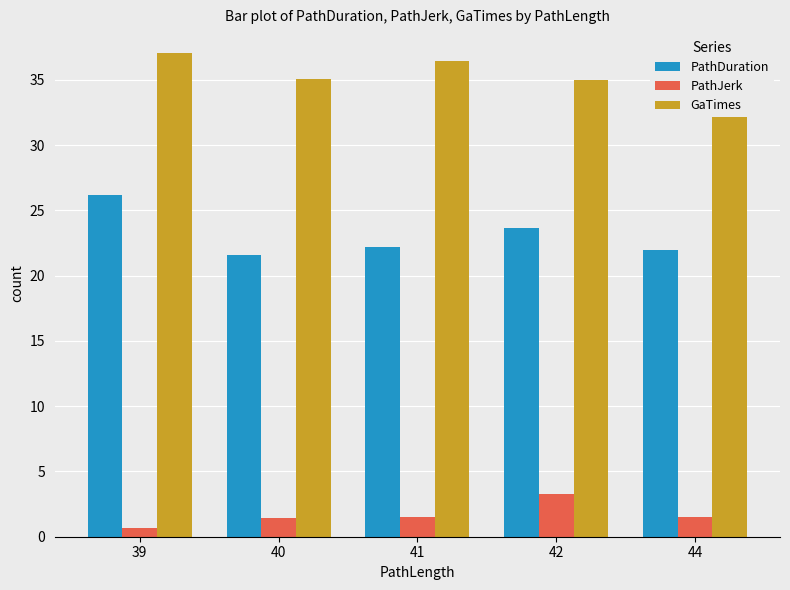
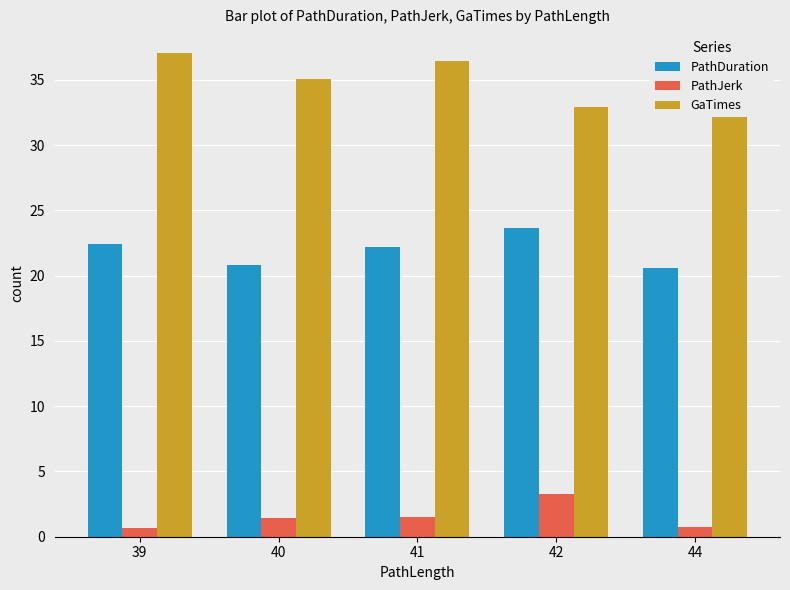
  {
    "PathDuration": {
-     "39": 26.1,
-     "40": 21.6,
+     "39": 22.4,
+     "40": 20.8,
      "41": 22.2,
      "42": 23.7,
-     "44": 21.9
+     "44": 20.6
    },
    "PathJerk": {
      "39": 0.7,
      "40": 1.4,
      "41": 1.5,
      "42": 3.3,
-     "44": 1.5
+     "44": 0.8
    },
    "GaTimes": {
      "39": 37.0,
      "40": 35.1,
      "41": 36.4,
-     "42": 35.0
+     "42": 32.9
    }
  }
